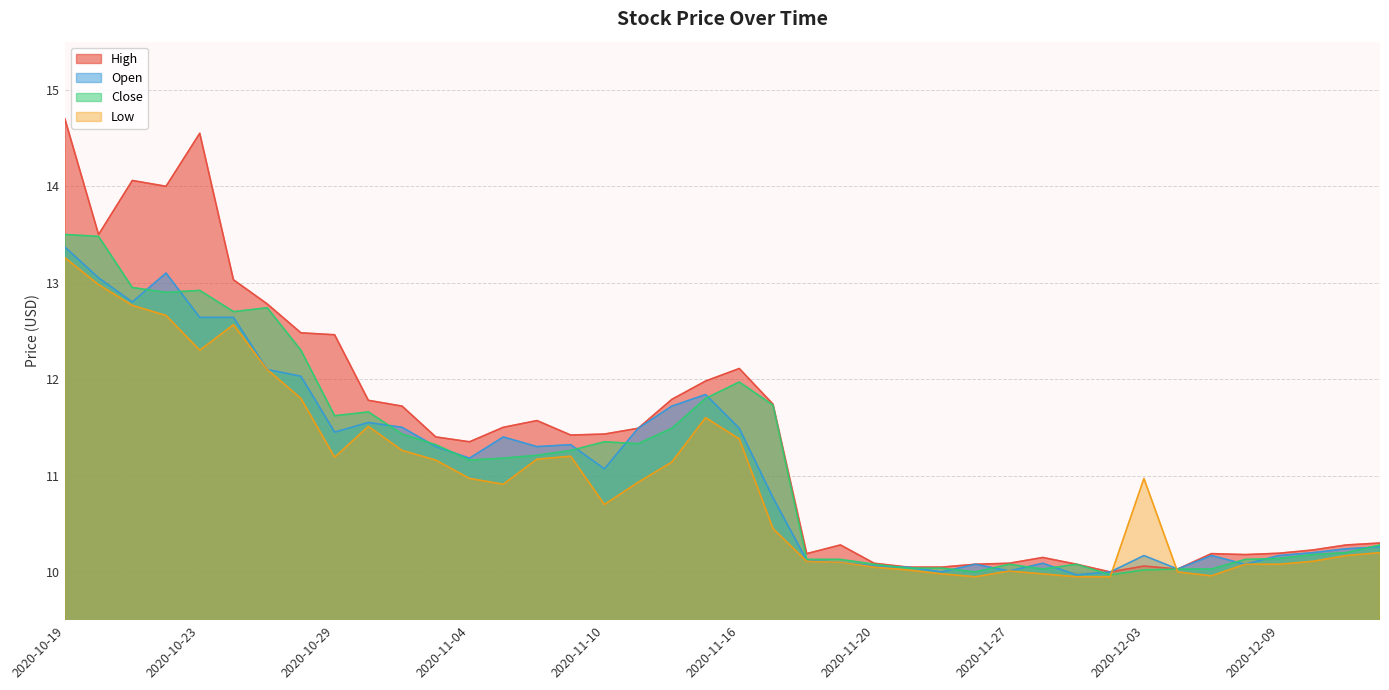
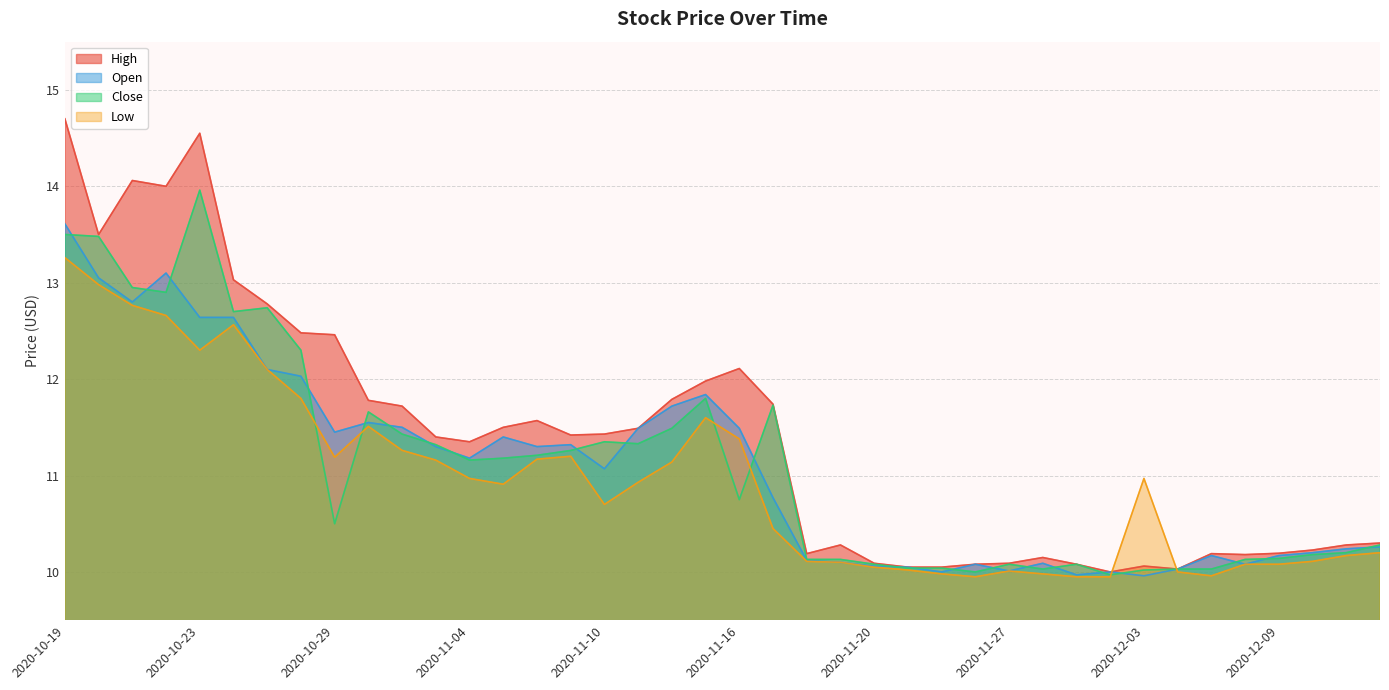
  {
    "High": {
      "2020-10-19": 14.7,
      "2020-10-23": 14.6,
      "2020-10-29": 12.5,
      "2020-11-04": 11.4,
      "2020-11-10": 11.4,
      "2020-11-16": 12.1,
      "2020-12-03": 10.1
    },
    "Open": {
-     "2020-10-19": 13.4,
+     "2020-10-19": 13.6,
      "2020-10-23": 12.6,
      "2020-10-29": 11.5,
      "2020-11-10": 11.1,
      "2020-11-16": 11.5,
-     "2020-12-03": 10.2
+     "2020-12-03": 10.0
    },
    "Close": {
      "2020-10-19": 13.5,
-     "2020-10-23": 12.9,
-     "2020-10-29": 11.6,
+     "2020-10-23": 14.0,
+     "2020-10-29": 10.5,
      "2020-11-10": 11.4,
-     "2020-11-16": 12.0,
+     "2020-11-16": 10.8,
      "2020-12-03": 10.0,
      "2020-12-09": 10.1
    },
    "Low": {
      "2020-10-19": 13.3,
      "2020-10-23": 12.3,
      "2020-10-29": 11.2,
      "2020-11-04": 11.0,
      "2020-11-10": 10.7,
      "2020-11-16": 11.4,
      "2020-12-03": 11.0,
      "2020-12-09": 10.1
    }
  }
